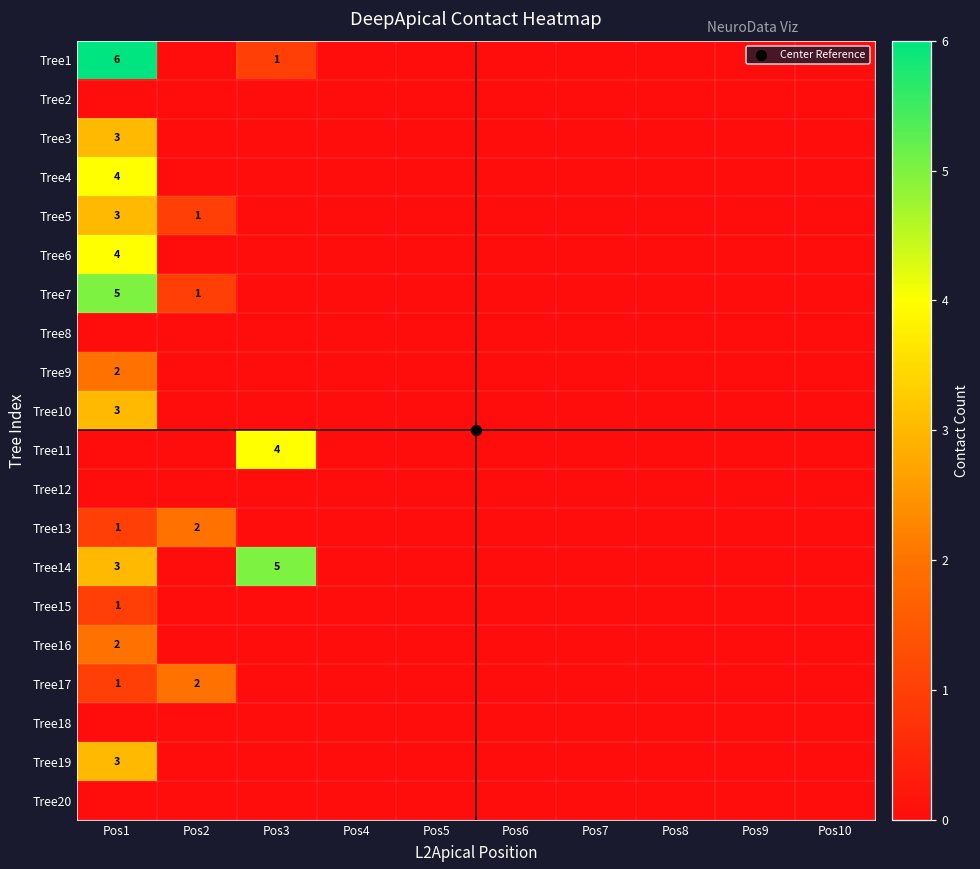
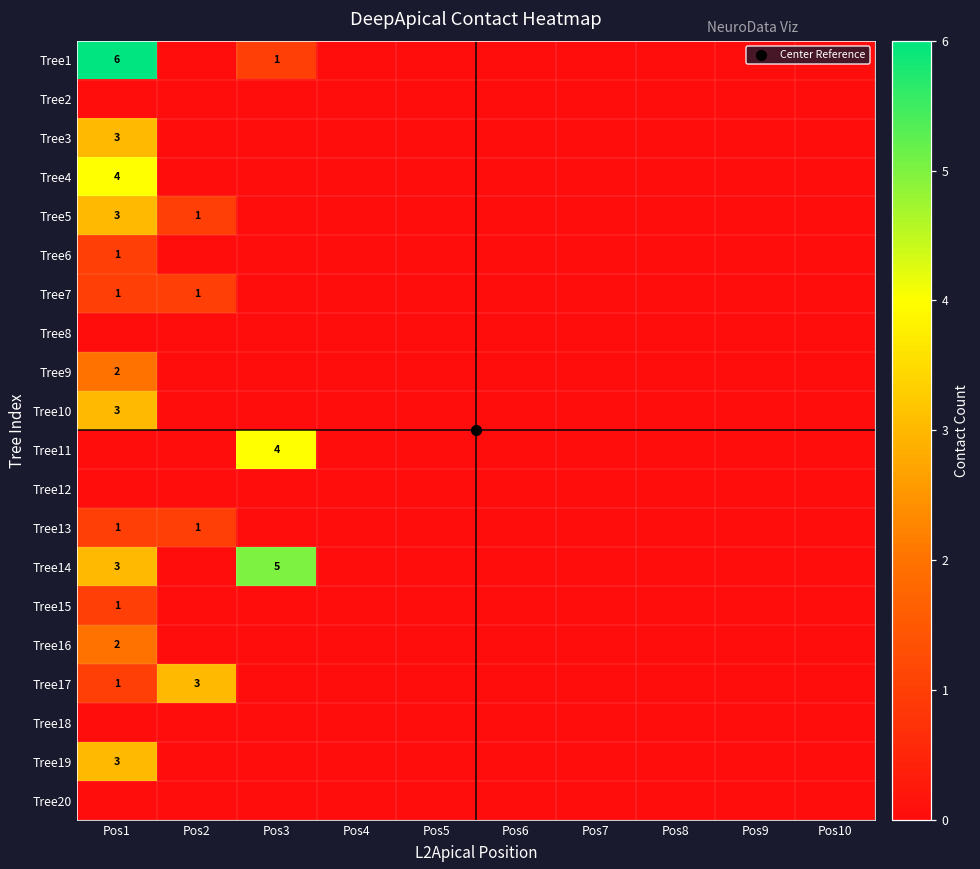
  {
    "Tree1": {
      "Pos1": 6,
      "Pos3": 1
    },
    "Tree3": {
      "Pos1": 3
    },
    "Tree4": {
      "Pos1": 4
    },
    "Tree5": {
      "Pos1": 3,
      "Pos2": 1
    },
    "Tree6": {
-     "Pos1": 4
+     "Pos1": 1
    },
    "Tree7": {
-     "Pos1": 5,
+     "Pos1": 1,
      "Pos2": 1
    },
    "Tree9": {
      "Pos1": 2
    },
    "Tree10": {
      "Pos1": 3
    },
    "Tree11": {
      "Pos3": 4
    },
    "Tree13": {
      "Pos1": 1,
-     "Pos2": 2
+     "Pos2": 1
    },
    "Tree14": {
      "Pos1": 3,
      "Pos3": 5
    },
    "Tree15": {
      "Pos1": 1
    },
    "Tree16": {
      "Pos1": 2
    },
    "Tree17": {
      "Pos1": 1,
-     "Pos2": 2
+     "Pos2": 3
    },
    "Tree19": {
      "Pos1": 3
    }
  }
